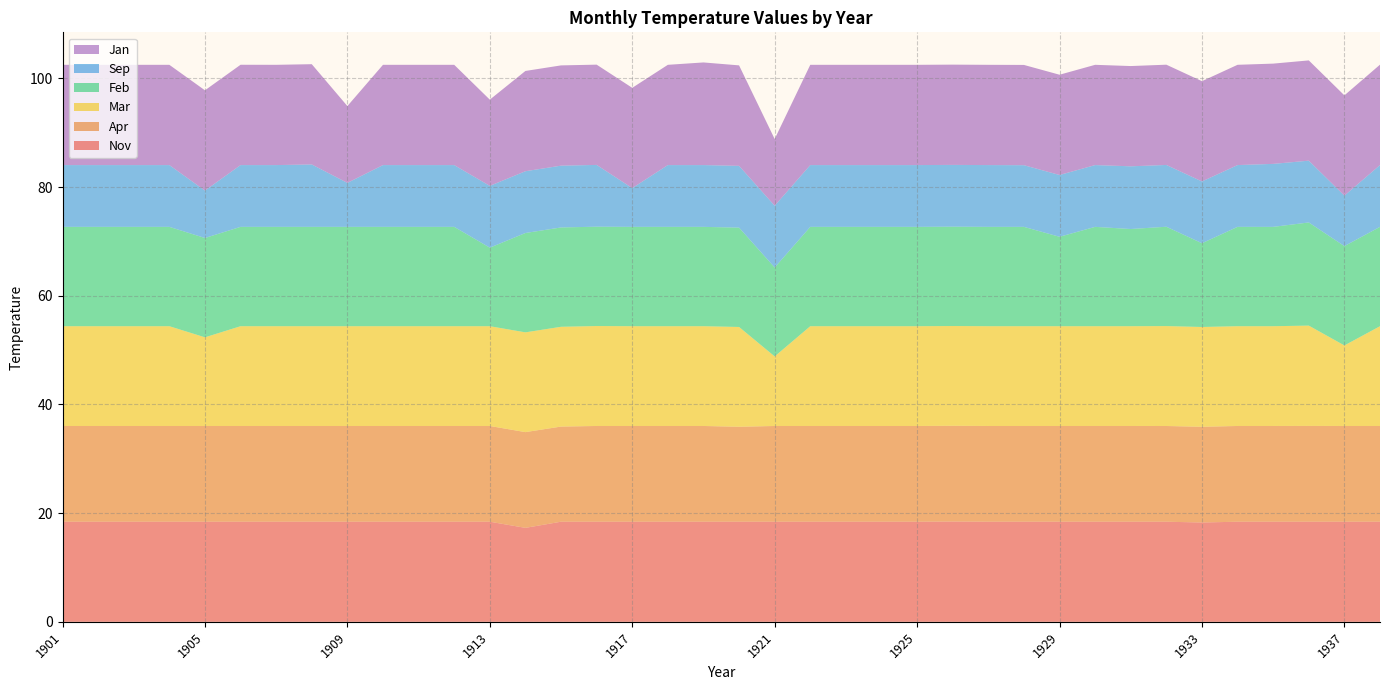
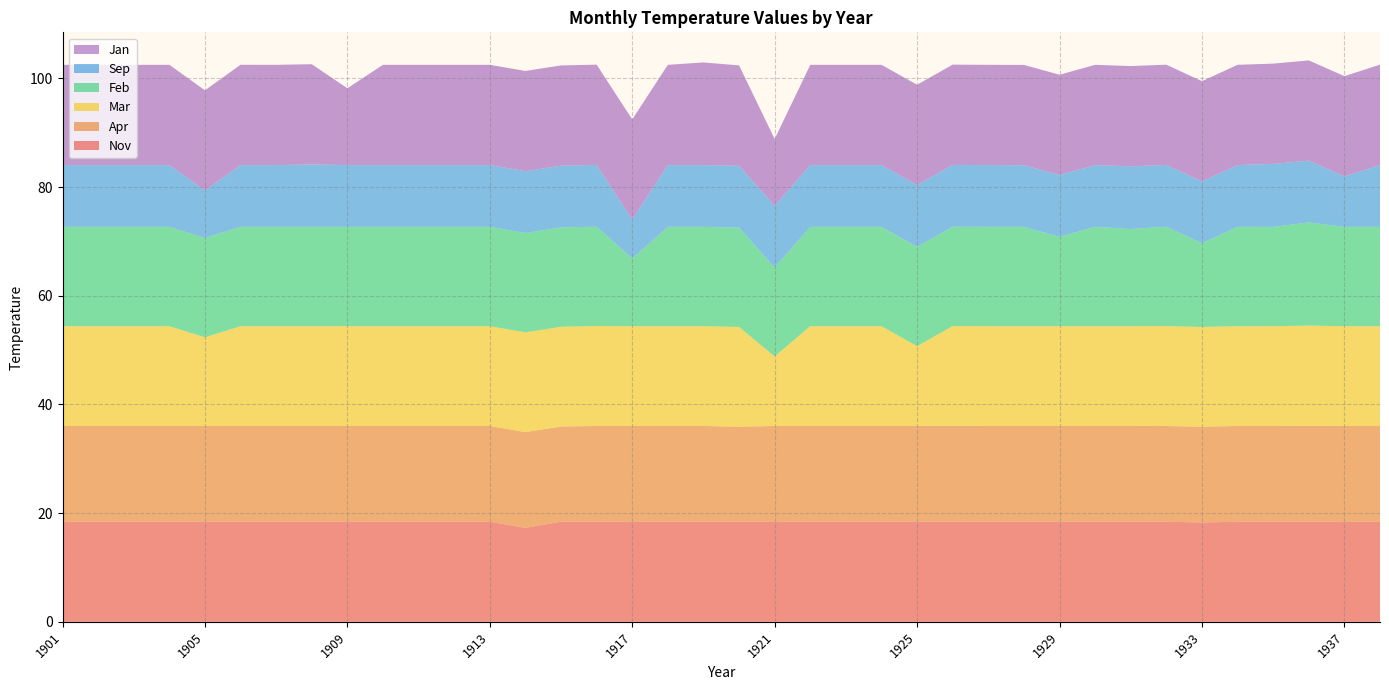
  {
    "Mar": {
      "1901": 18,
      "1905": 16,
      "1909": 18,
      "1913": 18,
      "1917": 18,
      "1921": 13,
-     "1925": 18,
+     "1925": 15,
      "1929": 18,
      "1933": 18,
-     "1937": 15
+     "1937": 18
    },
    "Feb": {
      "1901": 18,
      "1905": 18,
      "1909": 18,
-     "1913": 14,
-     "1917": 18,
+     "1913": 18,
+     "1917": 12,
      "1921": 16,
      "1925": 18,
      "1929": 16,
      "1933": 15,
      "1937": 18
    },
    "Sep": {
      "1901": 11,
      "1905": 9,
-     "1909": 8,
+     "1909": 11,
      "1913": 11,
      "1917": 7,
      "1921": 11,
      "1925": 11,
      "1929": 11,
      "1933": 11,
      "1937": 9
    },
    "Jan": {
      "1901": 18,
      "1905": 18,
      "1909": 14,
-     "1913": 16,
+     "1913": 18,
      "1917": 18,
      "1921": 12,
      "1925": 18,
      "1929": 18,
      "1933": 18,
      "1937": 18
    }
  }
